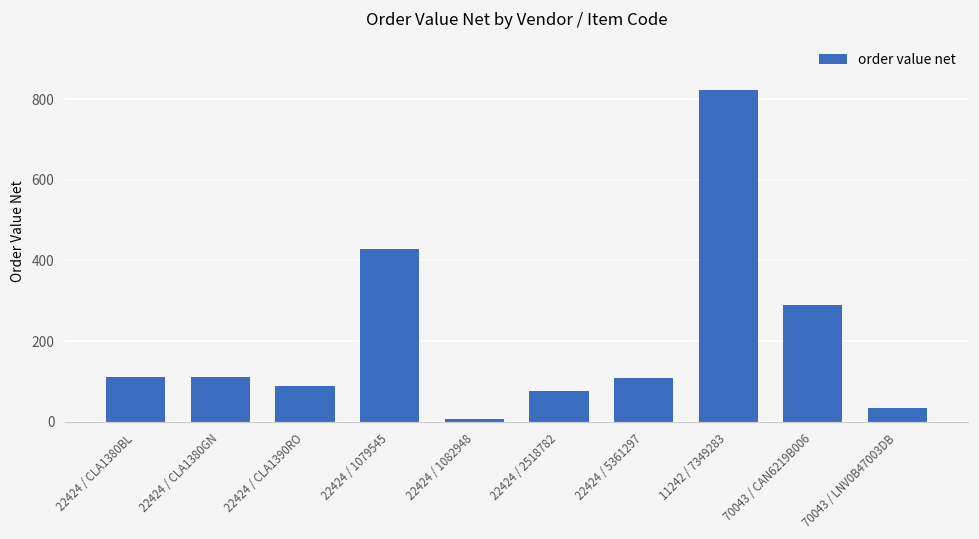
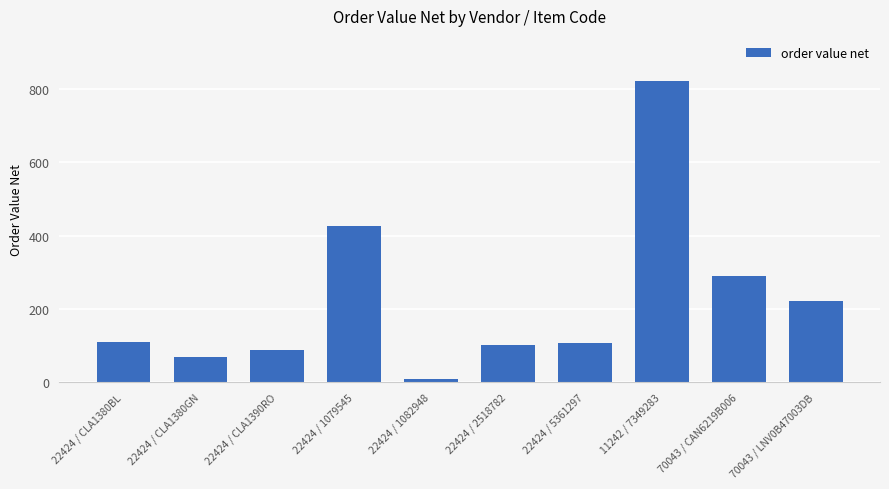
  {
    "22424 / CLA1380BL": 110,
-   "22424 / CLA1380GN": 110,
+   "22424 / CLA1380GN": 70,
    "22424 / CLA1390RO": 90,
    "22424 / 1079545": 430,
    "22424 / 1082948": 10,
-   "22424 / 2518782": 80,
+   "22424 / 2518782": 100,
    "22424 / 5361297": 110,
    "11242 / 7349283": 820,
    "70043 / CAN6219B006": 290,
-   "70043 / LNV0B47003DB": 30
+   "70043 / LNV0B47003DB": 220
  }
